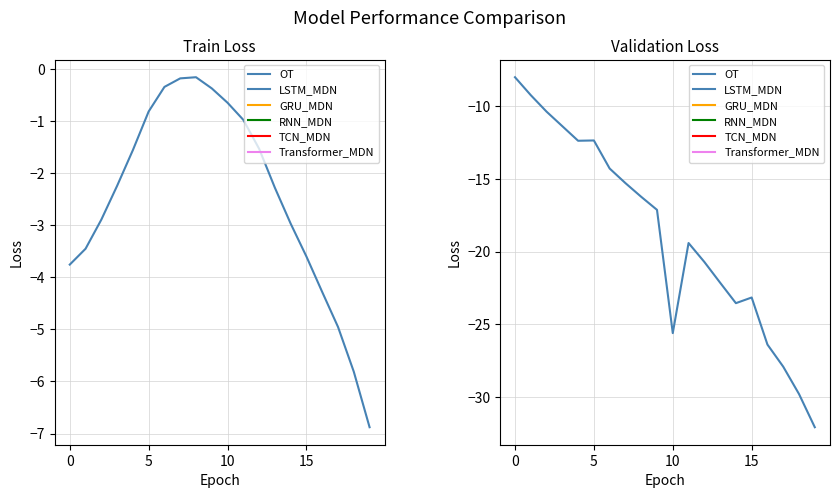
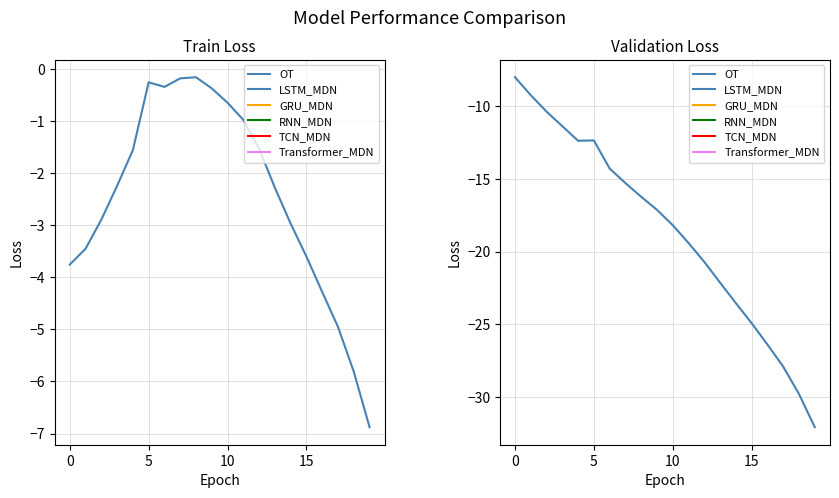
  {
    "Train Loss": {
      "0": -3.8,
-     "5": -0.8,
+     "5": -0.3,
      "10": -0.6,
      "15": -3.6
    },
    "Validation Loss": {
      "0": -8.0,
      "5": -12.4,
-     "10": -25.6,
-     "15": -23.2
+     "10": -18.2,
+     "15": -24.9
    }
  }
